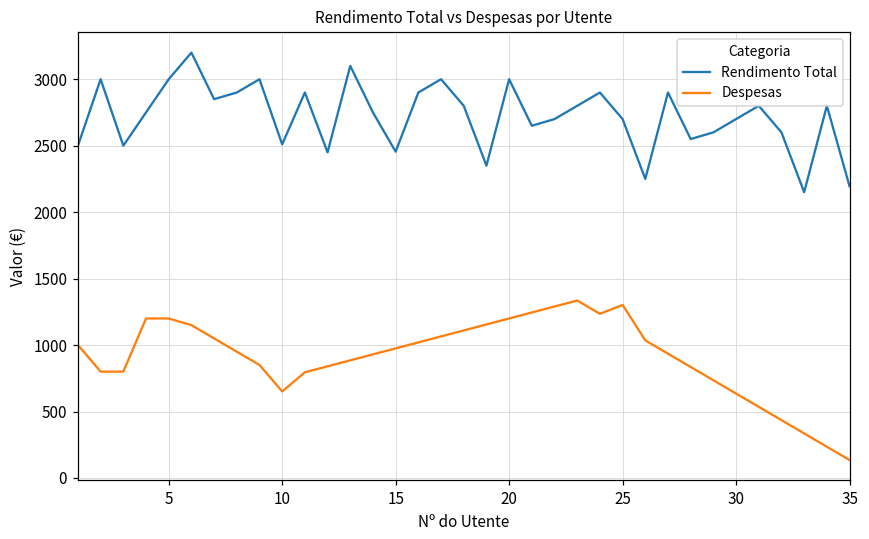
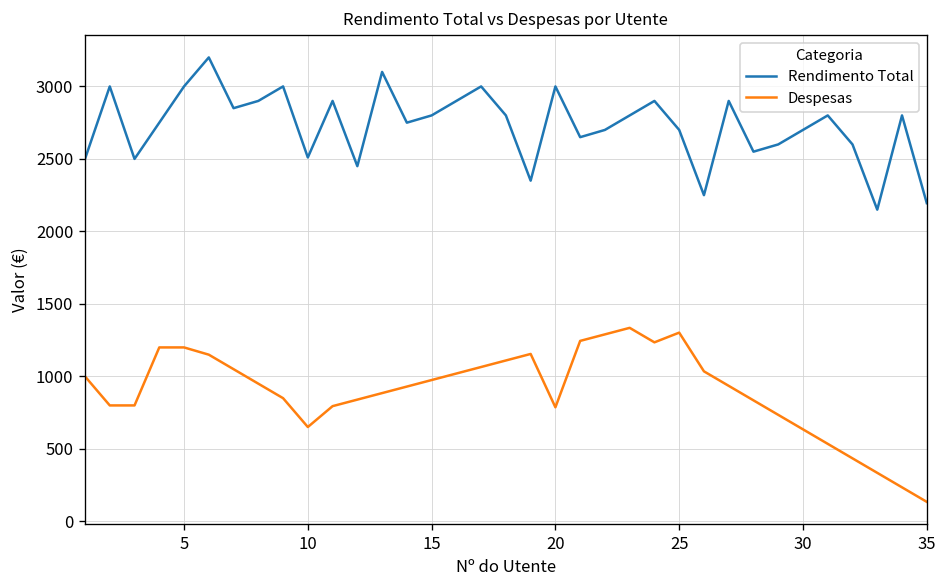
  {
    "Rendimento Total": {
      "5": 3000,
      "10": 2510,
-     "15": 2460,
+     "15": 2800,
      "20": 3000,
      "25": 2700,
      "30": 2700,
      "35": 2200
    },
    "Despesas": {
      "5": 1200,
      "10": 650,
      "15": 980,
-     "20": 1200,
+     "20": 790,
      "25": 1300,
      "30": 640,
      "35": 140
    }
  }
